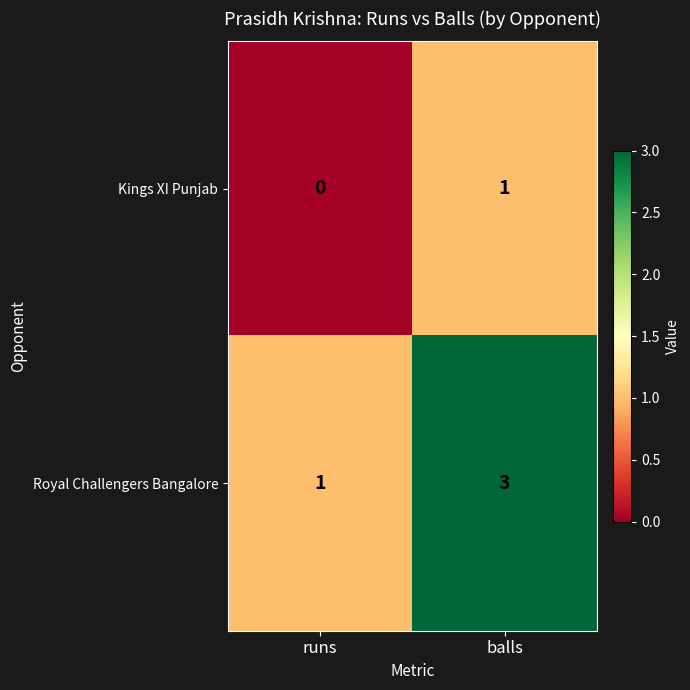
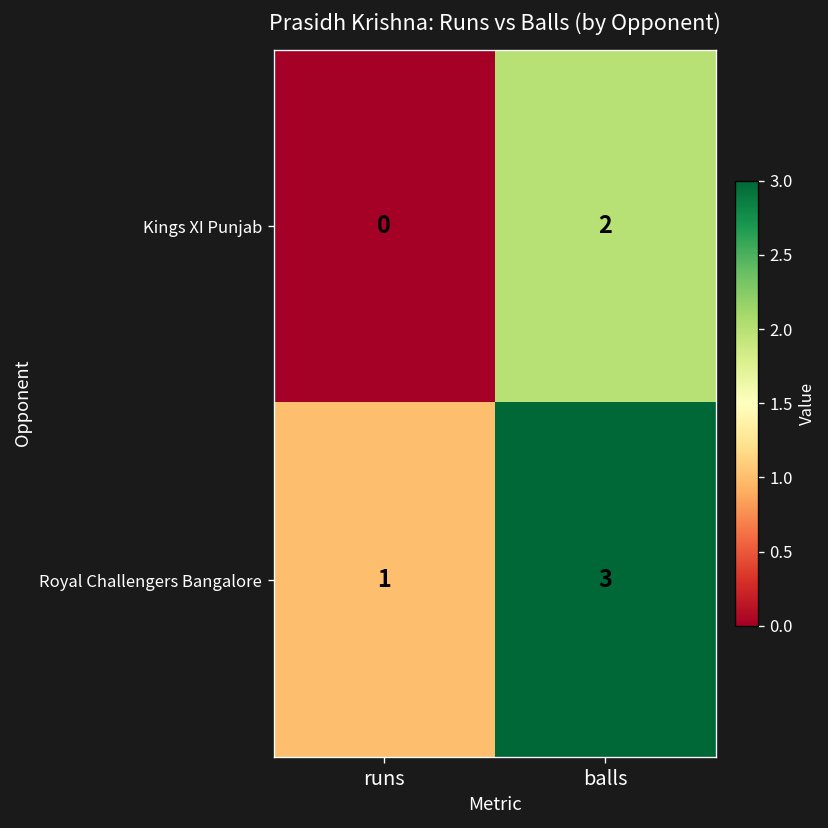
  {
    "Kings XI Punjab": {
      "runs": 0,
-     "balls": 1
+     "balls": 2
    },
    "Royal Challengers Bangalore": {
      "runs": 1,
      "balls": 3
    }
  }
